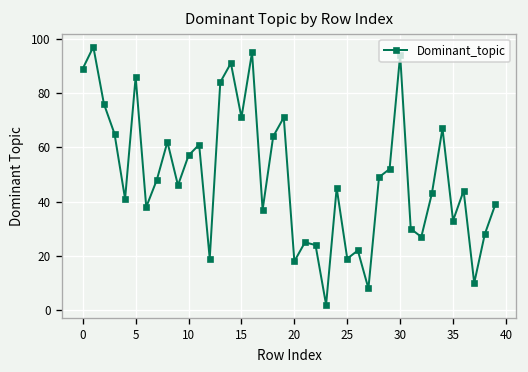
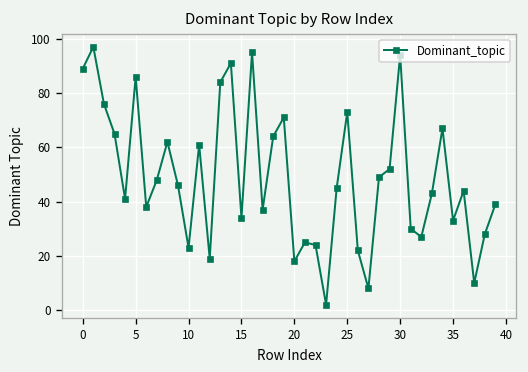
  {
    "0": 89,
    "5": 86,
-   "10": 57,
-   "15": 71,
+   "10": 23,
+   "15": 34,
    "20": 18,
-   "25": 19,
+   "25": 73,
    "35": 33
  }
